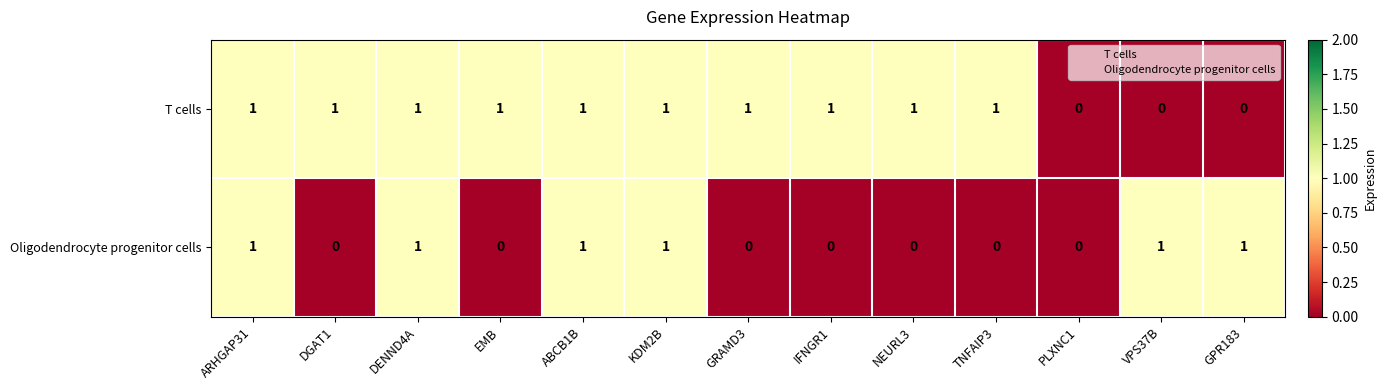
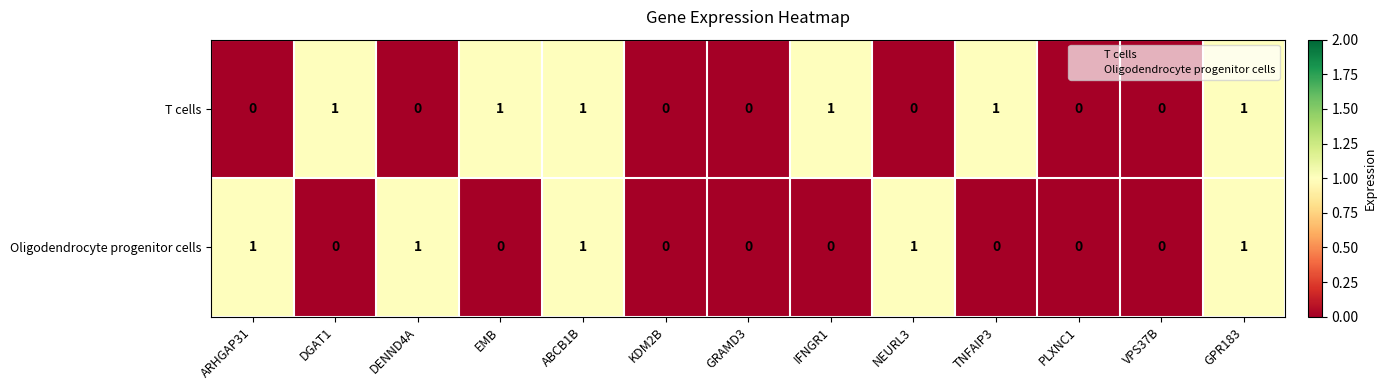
  {
    "T cells": {
-     "ARHGAP31": 1,
+     "ARHGAP31": 0,
      "DGAT1": 1,
-     "DENND4A": 1,
+     "DENND4A": 0,
      "EMB": 1,
      "ABCB1B": 1,
-     "KDM2B": 1,
-     "GRAMD3": 1,
+     "KDM2B": 0,
+     "GRAMD3": 0,
      "IFNGR1": 1,
-     "NEURL3": 1,
+     "NEURL3": 0,
      "TNFAIP3": 1,
      "PLXNC1": 0,
      "VPS37B": 0,
-     "GPR183": 0
+     "GPR183": 1
    },
    "Oligodendrocyte progenitor cells": {
      "ARHGAP31": 1,
      "DGAT1": 0,
      "DENND4A": 1,
      "EMB": 0,
      "ABCB1B": 1,
-     "KDM2B": 1,
+     "KDM2B": 0,
      "GRAMD3": 0,
      "IFNGR1": 0,
-     "NEURL3": 0,
+     "NEURL3": 1,
      "TNFAIP3": 0,
      "PLXNC1": 0,
-     "VPS37B": 1,
+     "VPS37B": 0,
      "GPR183": 1
    }
  }
